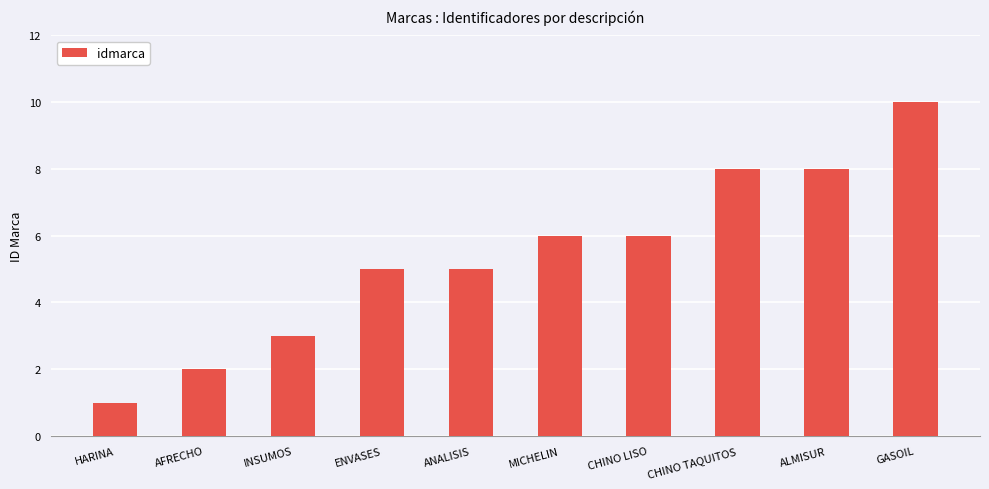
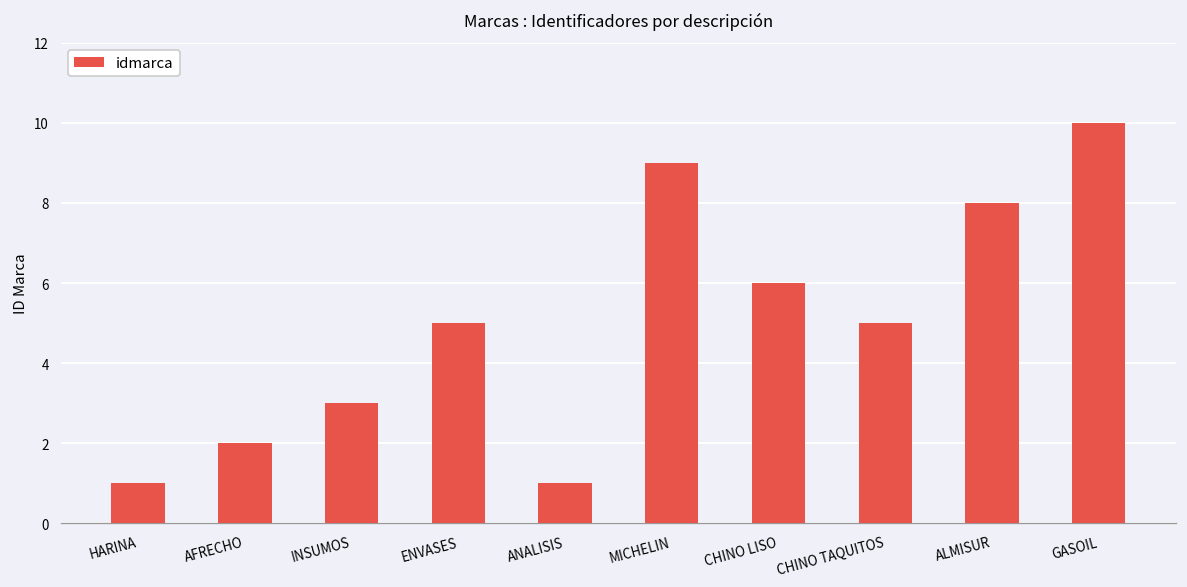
  {
    "HARINA": 1,
    "AFRECHO": 2,
    "INSUMOS": 3,
    "ENVASES": 5,
-   "ANALISIS": 5,
-   "MICHELIN": 6,
+   "ANALISIS": 1,
+   "MICHELIN": 9,
    "CHINO LISO": 6,
-   "CHINO TAQUITOS": 8,
+   "CHINO TAQUITOS": 5,
    "ALMISUR": 8,
    "GASOIL": 10
  }
